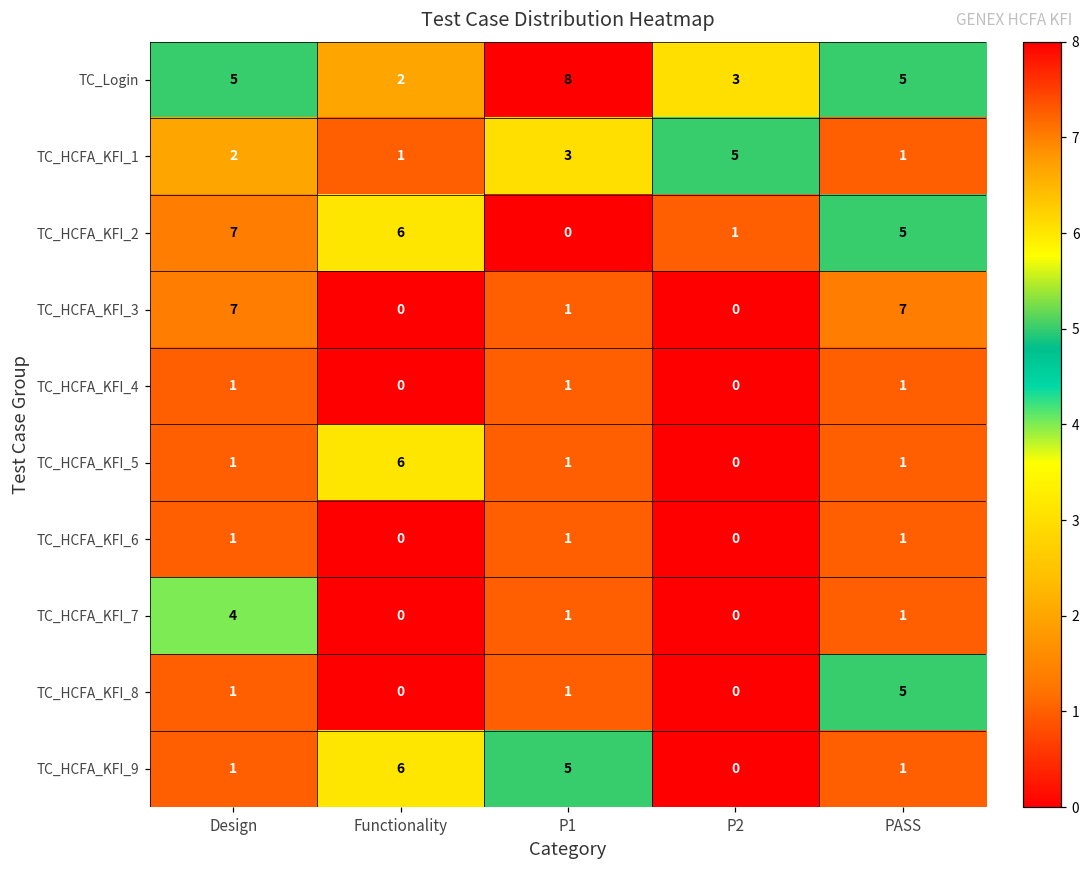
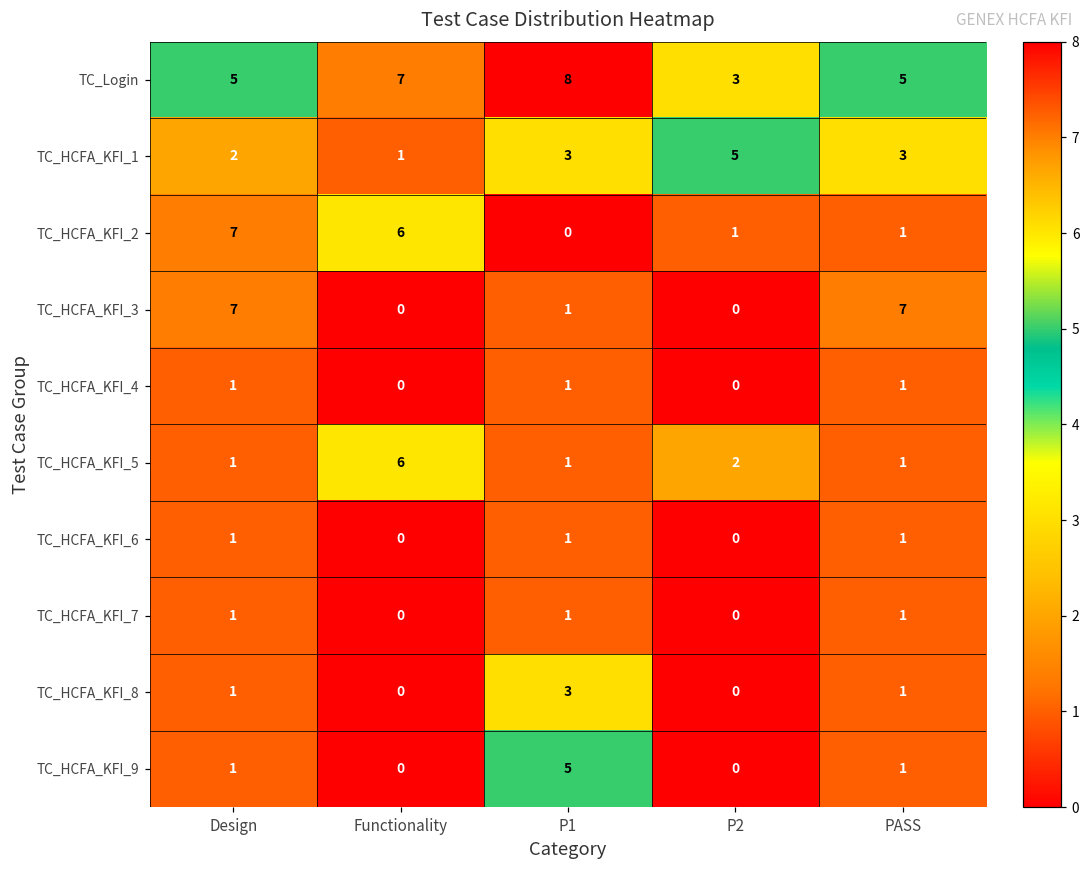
  {
    "TC_Login": {
      "Design": 5,
-     "Functionality": 2,
+     "Functionality": 7,
      "P1": 8,
      "P2": 3,
      "PASS": 5
    },
    "TC_HCFA_KFI_1": {
      "Design": 2,
      "Functionality": 1,
      "P1": 3,
      "P2": 5,
-     "PASS": 1
+     "PASS": 3
    },
    "TC_HCFA_KFI_2": {
      "Design": 7,
      "Functionality": 6,
      "P1": 0,
      "P2": 1,
-     "PASS": 5
+     "PASS": 1
    },
    "TC_HCFA_KFI_3": {
      "Design": 7,
      "Functionality": 0,
      "P1": 1,
      "P2": 0,
      "PASS": 7
    },
    "TC_HCFA_KFI_4": {
      "Design": 1,
      "Functionality": 0,
      "P1": 1,
      "P2": 0,
      "PASS": 1
    },
    "TC_HCFA_KFI_5": {
      "Design": 1,
      "Functionality": 6,
      "P1": 1,
-     "P2": 0,
+     "P2": 2,
      "PASS": 1
    },
    "TC_HCFA_KFI_6": {
      "Design": 1,
      "Functionality": 0,
      "P1": 1,
      "P2": 0,
      "PASS": 1
    },
    "TC_HCFA_KFI_7": {
-     "Design": 4,
+     "Design": 1,
      "Functionality": 0,
      "P1": 1,
      "P2": 0,
      "PASS": 1
    },
    "TC_HCFA_KFI_8": {
      "Design": 1,
      "Functionality": 0,
-     "P1": 1,
+     "P1": 3,
      "P2": 0,
-     "PASS": 5
+     "PASS": 1
    },
    "TC_HCFA_KFI_9": {
      "Design": 1,
-     "Functionality": 6,
+     "Functionality": 0,
      "P1": 5,
      "P2": 0,
      "PASS": 1
    }
  }
